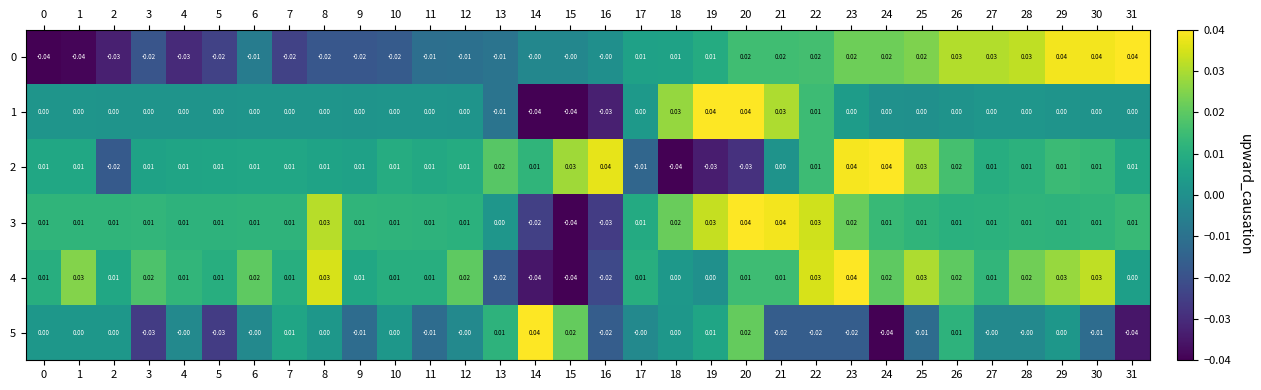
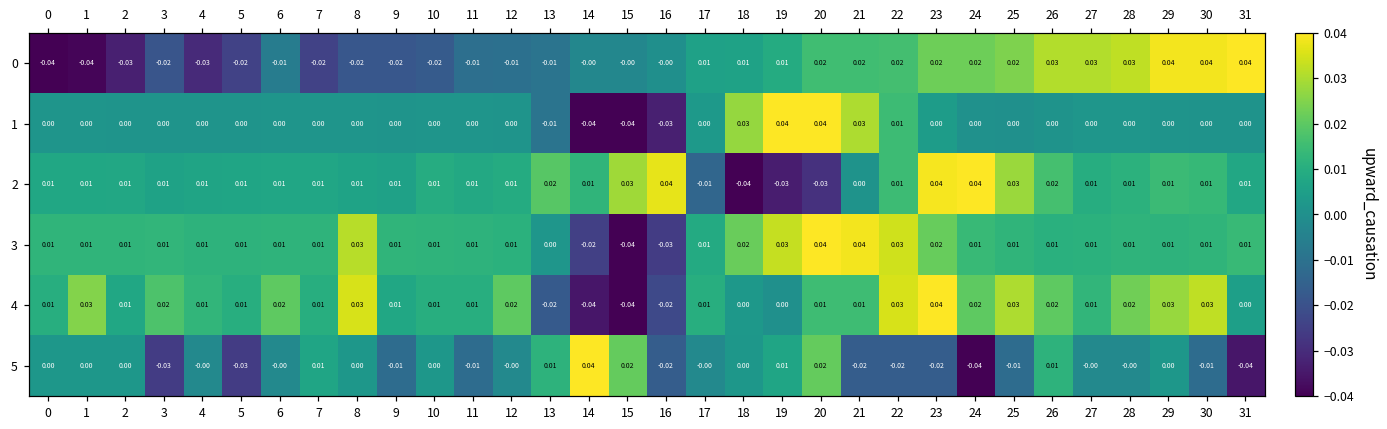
  {
    "0": {
      "0": -0.04,
      "1": -0.04,
      "2": -0.03,
      "3": -0.02,
      "4": -0.03,
      "5": -0.02,
      "6": -0.01,
      "7": -0.02,
      "8": -0.02,
      "9": -0.02,
      "10": -0.02,
      "11": -0.01,
      "12": -0.01,
      "13": -0.01,
      "14": -0.00,
      "15": -0.00,
      "16": -0.00,
      "17": 0.01,
      "18": 0.01,
      "19": 0.01,
      "20": 0.02,
      "21": 0.02,
      "22": 0.02,
      "23": 0.02,
      "24": 0.02,
      "25": 0.02,
      "26": 0.03,
      "27": 0.03,
      "28": 0.03,
      "29": 0.04,
      "30": 0.04,
      "31": 0.04
    },
    "1": {
      "0": 0.00,
      "1": 0.00,
      "2": 0.00,
      "3": 0.00,
      "4": 0.00,
      "5": 0.00,
      "6": 0.00,
      "7": 0.00,
      "8": 0.00,
      "9": 0.00,
      "10": 0.00,
      "11": 0.00,
      "12": 0.00,
      "13": -0.01,
      "14": -0.04,
      "15": -0.04,
      "16": -0.03,
      "17": 0.00,
      "18": 0.03,
      "19": 0.04,
      "20": 0.04,
      "21": 0.03,
      "22": 0.01,
      "23": 0.00,
      "24": 0.00,
      "25": 0.00,
      "26": 0.00,
      "27": 0.00,
      "28": 0.00,
      "29": 0.00,
      "30": 0.00,
      "31": 0.00
    },
    "2": {
      "0": 0.01,
      "1": 0.01,
-     "2": -0.02,
+     "2": 0.01,
      "3": 0.01,
      "4": 0.01,
      "5": 0.01,
      "6": 0.01,
      "7": 0.01,
      "8": 0.01,
      "9": 0.01,
      "10": 0.01,
      "11": 0.01,
      "12": 0.01,
      "13": 0.02,
      "14": 0.01,
      "15": 0.03,
      "16": 0.04,
      "17": -0.01,
      "18": -0.04,
      "19": -0.03,
      "20": -0.03,
      "21": 0.00,
      "22": 0.01,
      "23": 0.04,
      "24": 0.04,
      "25": 0.03,
      "26": 0.02,
      "27": 0.01,
      "28": 0.01,
      "29": 0.01,
      "30": 0.01,
      "31": 0.01
    },
    "3": {
      "0": 0.01,
      "1": 0.01,
      "2": 0.01,
      "3": 0.01,
      "4": 0.01,
      "5": 0.01,
      "6": 0.01,
      "7": 0.01,
      "8": 0.03,
      "9": 0.01,
      "10": 0.01,
      "11": 0.01,
      "12": 0.01,
      "13": 0.00,
      "14": -0.02,
      "15": -0.04,
      "16": -0.03,
      "17": 0.01,
      "18": 0.02,
      "19": 0.03,
      "20": 0.04,
      "21": 0.04,
      "22": 0.03,
      "23": 0.02,
      "24": 0.01,
      "25": 0.01,
      "26": 0.01,
      "27": 0.01,
      "28": 0.01,
      "29": 0.01,
      "30": 0.01,
      "31": 0.01
    },
    "4": {
      "0": 0.01,
      "1": 0.03,
      "2": 0.01,
      "3": 0.02,
      "4": 0.01,
      "5": 0.01,
      "6": 0.02,
      "7": 0.01,
      "8": 0.03,
      "9": 0.01,
      "10": 0.01,
      "11": 0.01,
      "12": 0.02,
      "13": -0.02,
      "14": -0.04,
      "15": -0.04,
      "16": -0.02,
      "17": 0.01,
      "18": 0.00,
      "19": 0.00,
      "20": 0.01,
      "21": 0.01,
      "22": 0.03,
      "23": 0.04,
      "24": 0.02,
      "25": 0.03,
      "26": 0.02,
      "27": 0.01,
      "28": 0.02,
      "29": 0.03,
      "30": 0.03,
      "31": 0.00
    },
    "5": {
      "0": 0.00,
      "1": 0.00,
      "2": 0.00,
      "3": -0.03,
      "4": -0.00,
      "5": -0.03,
      "6": -0.00,
      "7": 0.01,
      "8": 0.00,
      "9": -0.01,
      "10": 0.00,
      "11": -0.01,
      "12": -0.00,
      "13": 0.01,
      "14": 0.04,
      "15": 0.02,
      "16": -0.02,
      "17": -0.00,
      "18": 0.00,
      "19": 0.01,
      "20": 0.02,
      "21": -0.02,
      "22": -0.02,
      "23": -0.02,
      "24": -0.04,
      "25": -0.01,
      "26": 0.01,
      "27": -0.00,
      "28": -0.00,
      "29": 0.00,
      "30": -0.01,
      "31": -0.04
    }
  }
